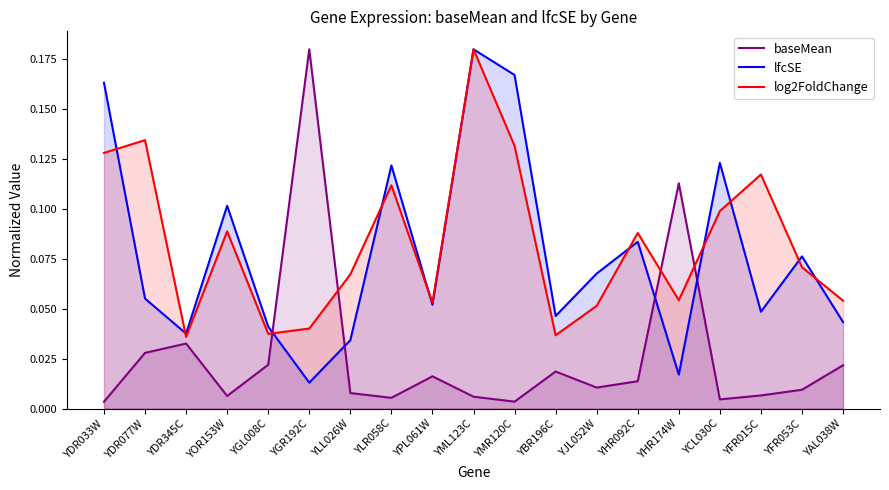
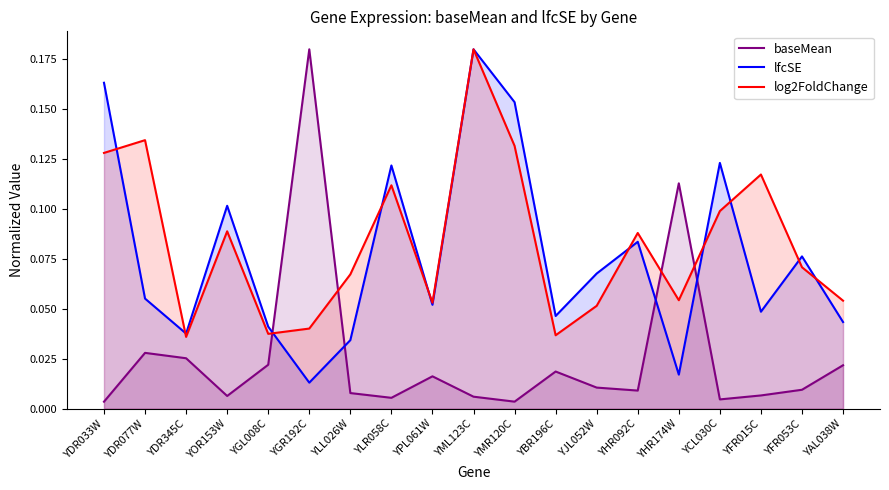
  {
    "baseMean": {
      "YDR033W": 0.004,
      "YDR077W": 0.028,
-     "YDR345C": 0.033,
+     "YDR345C": 0.025,
      "YOR153W": 0.006,
      "YGL008C": 0.022,
      "YGR192C": 0.180,
      "YLL026W": 0.008,
      "YLR058C": 0.005,
      "YPL061W": 0.016,
      "YML123C": 0.006,
      "YMR120C": 0.004,
      "YBR196C": 0.019,
      "YJL052W": 0.011,
-     "YHR092C": 0.014,
+     "YHR092C": 0.009,
      "YHR174W": 0.113,
      "YCL030C": 0.005,
      "YFR015C": 0.007,
      "YFR053C": 0.010,
      "YAL038W": 0.022
    },
    "lfcSE": {
      "YDR033W": 0.163,
      "YDR077W": 0.055,
      "YDR345C": 0.038,
      "YOR153W": 0.102,
      "YGL008C": 0.041,
      "YGR192C": 0.013,
      "YLL026W": 0.034,
      "YLR058C": 0.122,
-     "YMR120C": 0.167,
+     "YMR120C": 0.154,
      "YBR196C": 0.046,
      "YJL052W": 0.068,
      "YHR092C": 0.084,
      "YHR174W": 0.017,
      "YCL030C": 0.123,
      "YFR015C": 0.049,
      "YFR053C": 0.076,
      "YAL038W": 0.043
    },
    "log2FoldChange": {
      "YDR033W": 0.128,
      "YDR077W": 0.135,
      "YDR345C": 0.036,
      "YOR153W": 0.089,
      "YGL008C": 0.037,
      "YGR192C": 0.040,
      "YLL026W": 0.067,
      "YLR058C": 0.112,
      "YMR120C": 0.132,
      "YBR196C": 0.037,
      "YJL052W": 0.052,
      "YHR092C": 0.088,
      "YHR174W": 0.054,
      "YCL030C": 0.099,
      "YFR015C": 0.117,
      "YFR053C": 0.071,
      "YAL038W": 0.054
    }
  }
